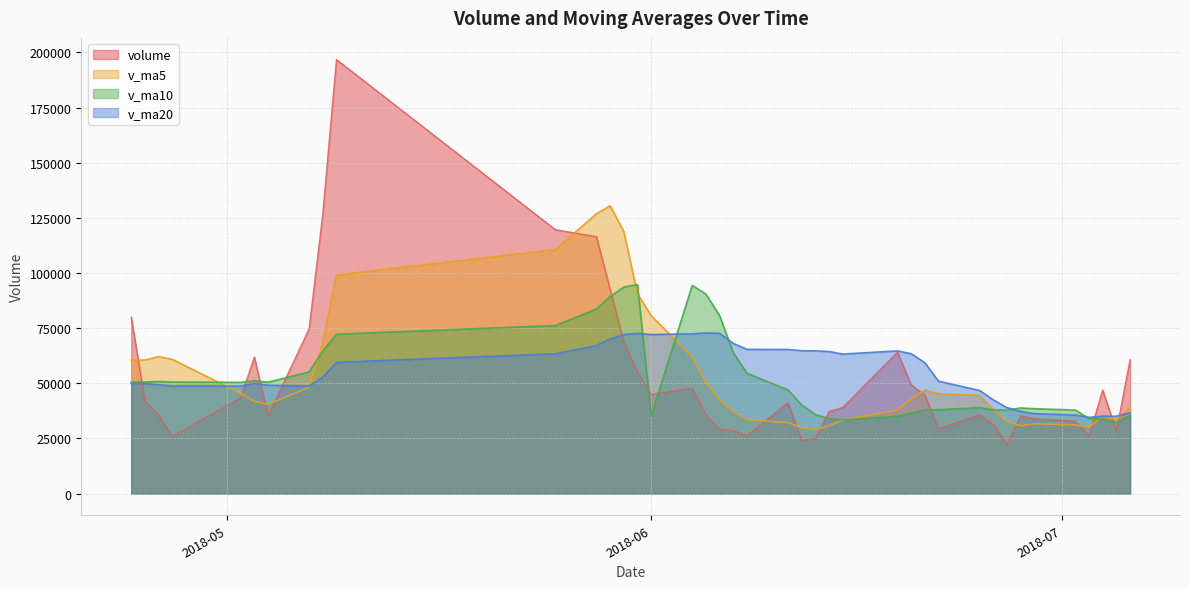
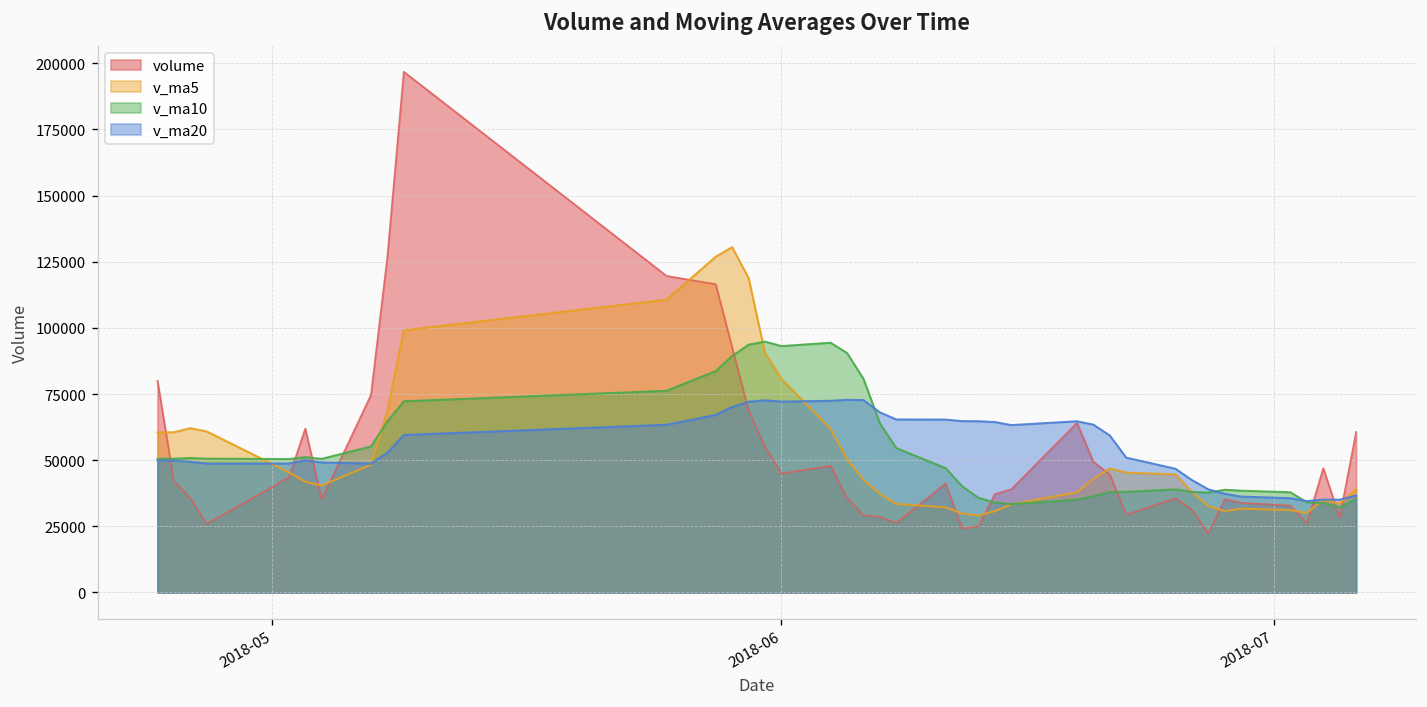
  {
    "volume": {
      "2018-06": 45000
    },
    "v_ma5": {
      "2018-06": 81000
    },
    "v_ma10": {
-     "2018-06": 35000
+     "2018-06": 93000
    },
    "v_ma20": {
      "2018-06": 72000
    }
  }
